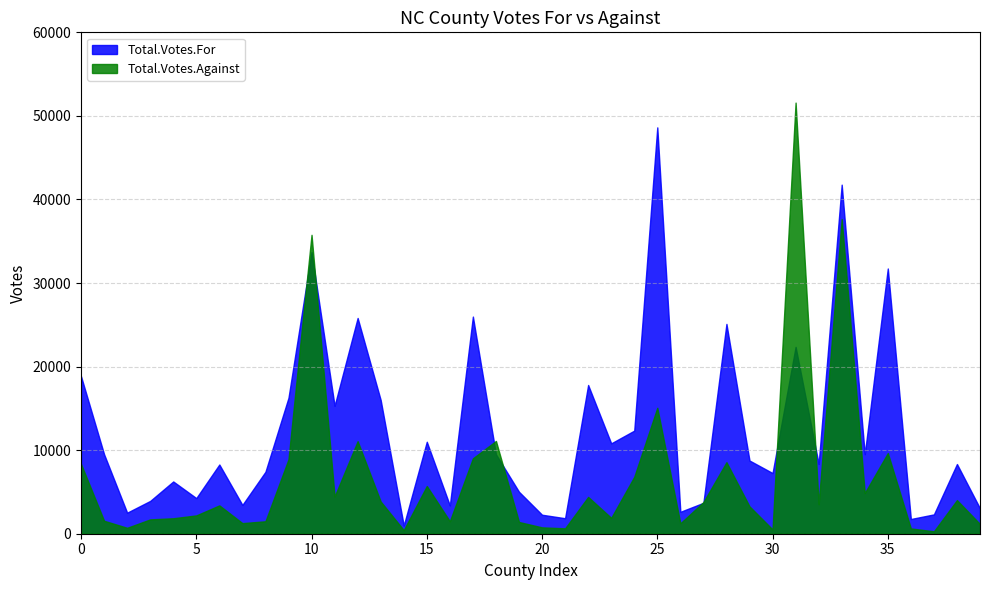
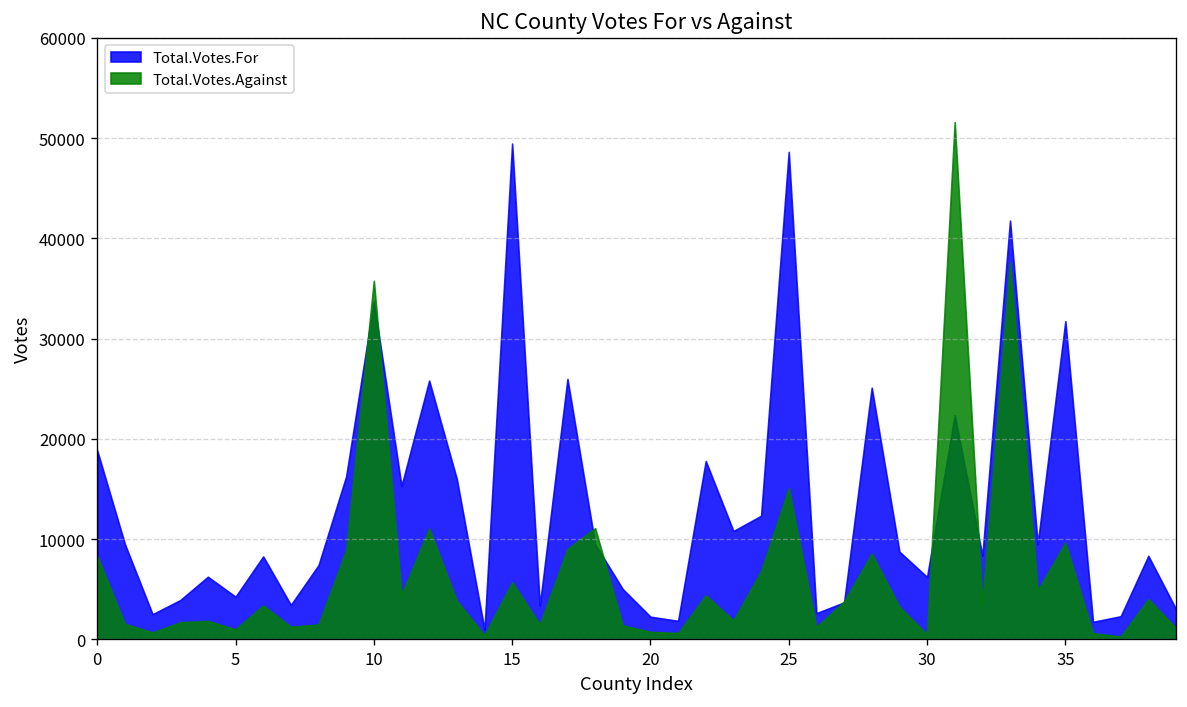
  {
    "Total.Votes.For": {
      "0": 19000,
      "5": 4000,
      "10": 34000,
-     "15": 11000,
+     "15": 49000,
      "20": 2000,
      "25": 49000,
-     "30": 7000,
+     "30": 6000,
      "35": 32000
    },
    "Total.Votes.Against": {
      "0": 8000,
-     "5": 2000,
+     "5": 1000,
      "10": 36000,
      "15": 6000,
      "20": 1000,
      "25": 15000,
      "30": 1000,
      "35": 10000
    }
  }
